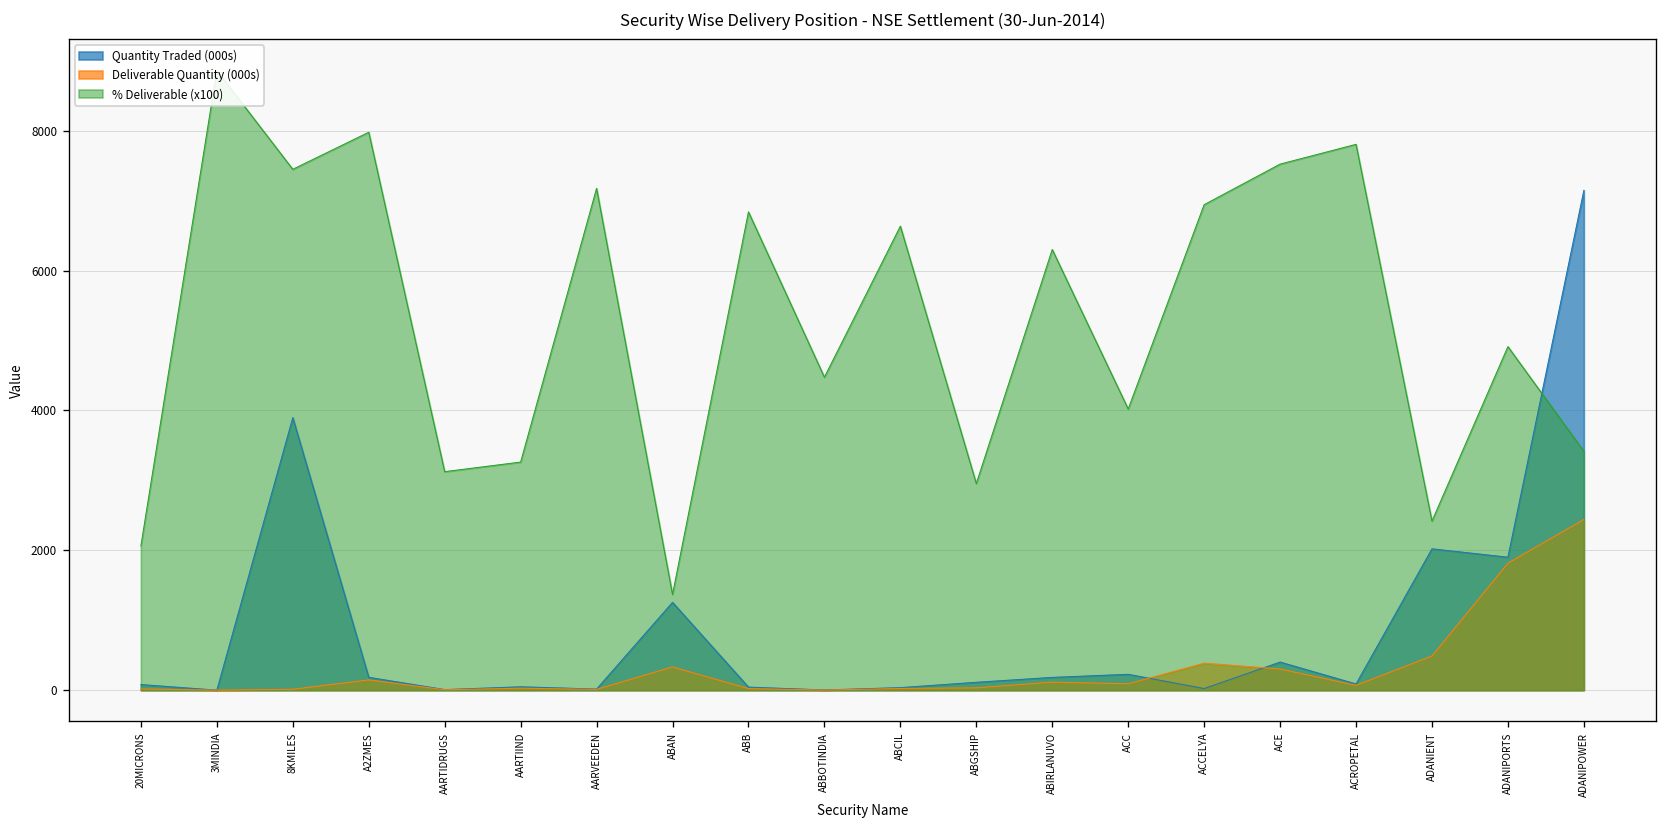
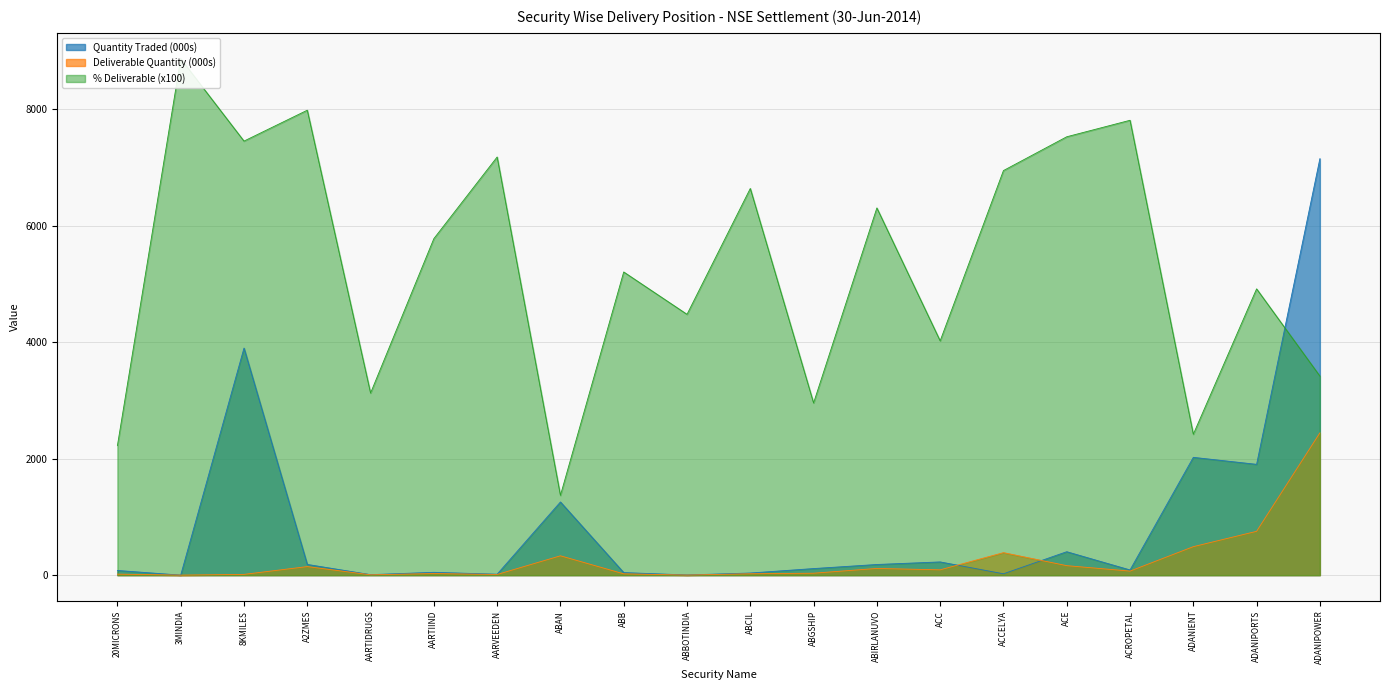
  {
    "Quantity Traded (000s)": {
      "20MICRONS": 100,
      "8KMILES": 3900,
      "ABAN": 1300,
      "ABGSHIP": 100,
      "ABIRLANUVO": 200,
      "ACC": 200,
      "ACCELYA": 0,
      "ACE": 400,
      "ADANIENT": 2000,
      "ADANIPORTS": 1900,
      "ADANIPOWER": 7100
    },
    "Deliverable Quantity (000s)": {
      "20MICRONS": 0,
      "8KMILES": 0,
      "ABAN": 300,
      "ABGSHIP": 0,
      "ABIRLANUVO": 100,
      "ACC": 100,
      "ACCELYA": 400,
-     "ACE": 300,
+     "ACE": 200,
      "ADANIENT": 500,
-     "ADANIPORTS": 1800,
+     "ADANIPORTS": 800,
      "ADANIPOWER": 2400
    },
    "% Deliverable (x100)": {
-     "20MICRONS": 2100,
+     "20MICRONS": 2200,
      "8KMILES": 7400,
      "A2ZMES": 8000,
      "AARTIDRUGS": 3100,
-     "AARTIIND": 3300,
+     "AARTIIND": 5800,
      "AARVEEDEN": 7200,
      "ABAN": 1400,
-     "ABB": 6800,
+     "ABB": 5200,
      "ABBOTINDIA": 4500,
      "ABCIL": 6600,
      "ABGSHIP": 3000,
      "ABIRLANUVO": 6300,
      "ACC": 4000,
      "ACCELYA": 6900,
      "ACE": 7500,
      "ACROPETAL": 7800,
      "ADANIENT": 2400,
      "ADANIPORTS": 4900,
      "ADANIPOWER": 3400
    }
  }
